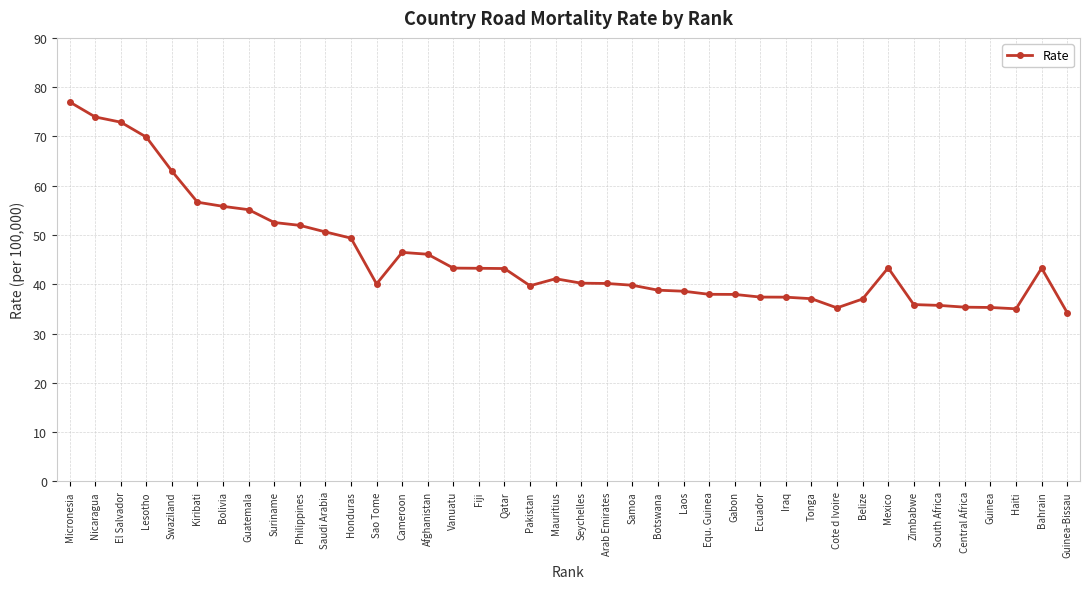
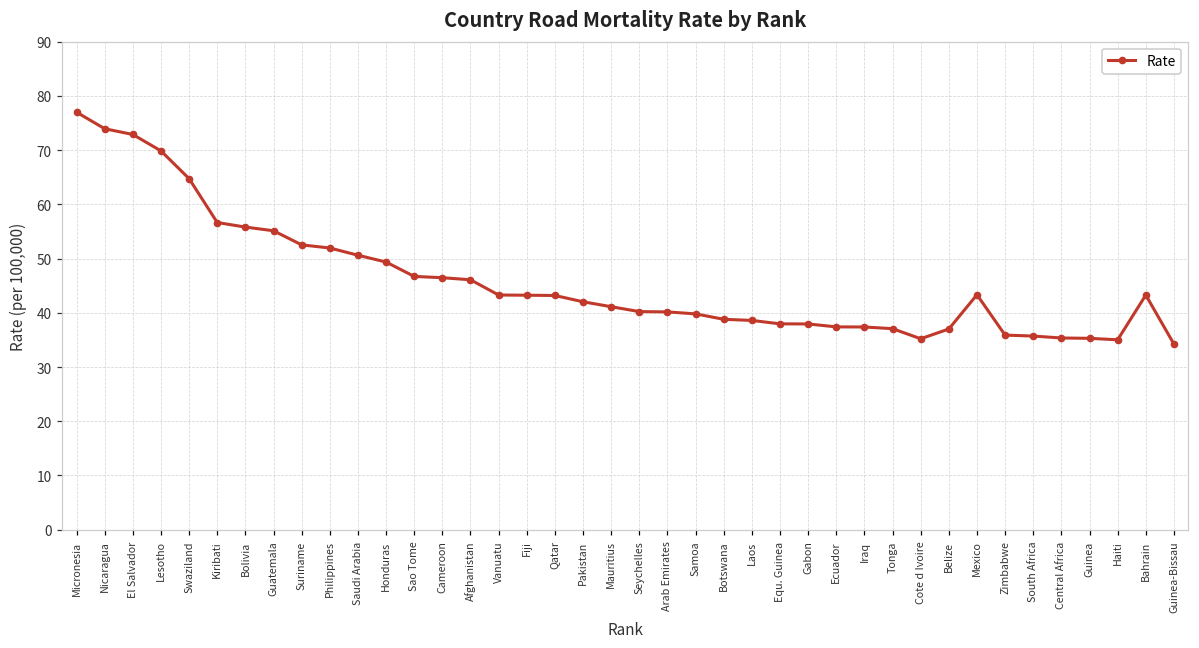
  {
    "Micronesia": 77,
    "Nicaragua": 74,
    "El Salvador": 73,
    "Lesotho": 70,
-   "Swaziland": 63,
+   "Swaziland": 65,
    "Kiribati": 57,
    "Bolivia": 56,
    "Guatemala": 55,
    "Suriname": 53,
    "Philippines": 52,
    "Saudi Arabia": 51,
    "Honduras": 49,
-   "Sao Tome": 40,
+   "Sao Tome": 47,
    "Cameroon": 46,
    "Afghanistan": 46,
    "Vanuatu": 43,
    "Fiji": 43,
    "Qatar": 43,
-   "Pakistan": 40,
+   "Pakistan": 42,
    "Mauritius": 41,
    "Seychelles": 40,
    "Arab Emirates": 40,
    "Samoa": 40,
    "Botswana": 39,
    "Laos": 39,
    "Equ. Guinea": 38,
    "Gabon": 38,
    "Ecuador": 37,
    "Iraq": 37,
    "Tonga": 37,
    "Cote d Ivoire": 35,
    "Belize": 37,
    "Mexico": 43,
    "Zimbabwe": 36,
    "South Africa": 36,
    "Central Africa": 35,
    "Guinea": 35,
    "Haiti": 35,
    "Bahrain": 43,
    "Guinea-Bissau": 34
  }
